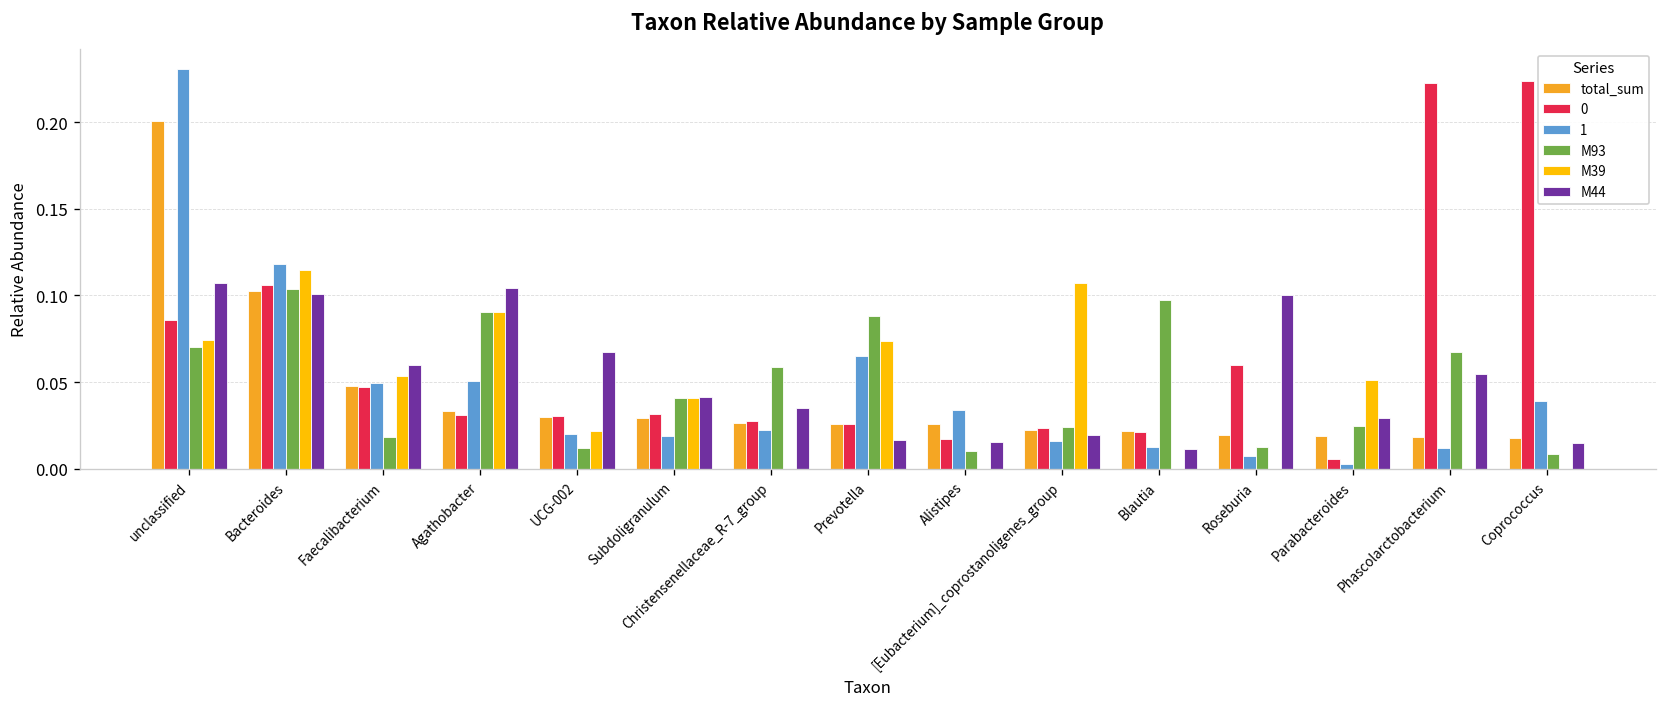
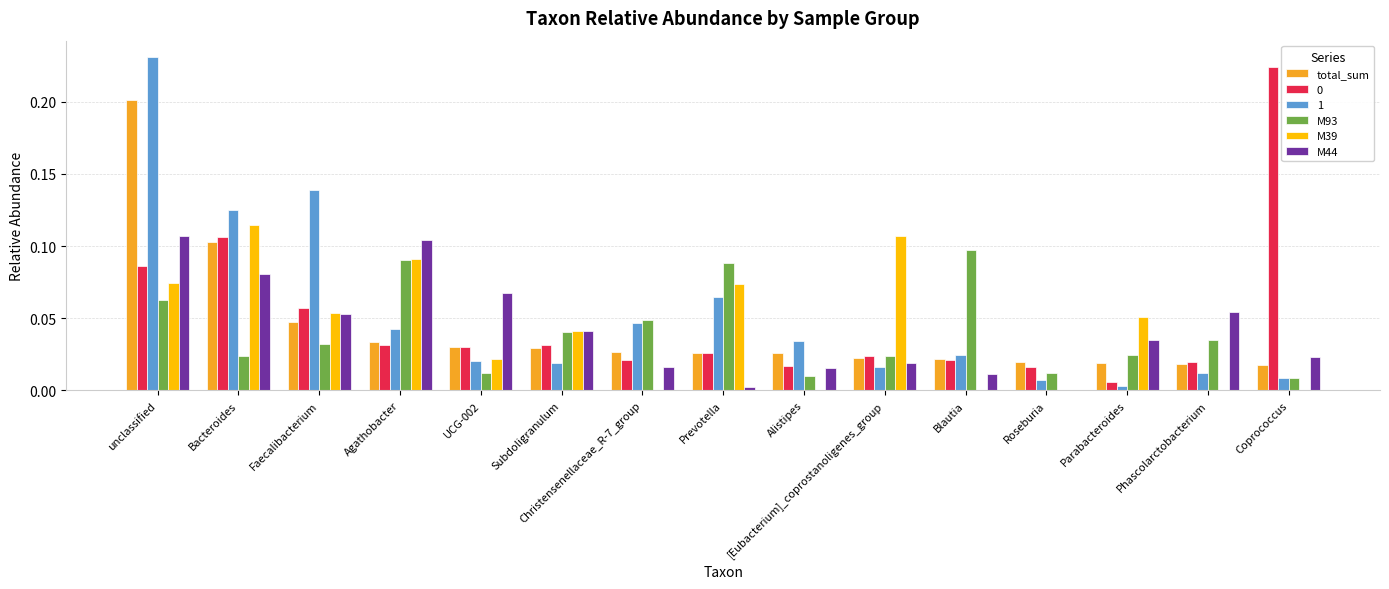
  {
    "0": {
      "unclassified": 0.086,
      "Bacteroides": 0.106,
-     "Faecalibacterium": 0.047,
+     "Faecalibacterium": 0.057,
      "Agathobacter": 0.031,
      "UCG-002": 0.030,
      "Subdoligranulum": 0.032,
-     "Christensenellaceae_R-7_group": 0.027,
+     "Christensenellaceae_R-7_group": 0.021,
      "Prevotella": 0.026,
      "Alistipes": 0.017,
      "[Eubacterium]_coprostanoligenes_group": 0.024,
      "Blautia": 0.021,
-     "Roseburia": 0.060,
+     "Roseburia": 0.016,
      "Parabacteroides": 0.006,
-     "Phascolarctobacterium": 0.223,
+     "Phascolarctobacterium": 0.020,
      "Coprococcus": 0.224
    },
    "1": {
      "unclassified": 0.231,
-     "Bacteroides": 0.118,
-     "Faecalibacterium": 0.049,
-     "Agathobacter": 0.050,
+     "Bacteroides": 0.125,
+     "Faecalibacterium": 0.139,
+     "Agathobacter": 0.043,
      "UCG-002": 0.020,
      "Subdoligranulum": 0.019,
-     "Christensenellaceae_R-7_group": 0.022,
+     "Christensenellaceae_R-7_group": 0.047,
      "Prevotella": 0.065,
      "Alistipes": 0.034,
      "[Eubacterium]_coprostanoligenes_group": 0.016,
-     "Blautia": 0.013,
+     "Blautia": 0.025,
      "Roseburia": 0.007,
      "Parabacteroides": 0.003,
      "Phascolarctobacterium": 0.012,
-     "Coprococcus": 0.039
+     "Coprococcus": 0.009
    },
    "M93": {
-     "unclassified": 0.070,
-     "Bacteroides": 0.104,
-     "Faecalibacterium": 0.019,
+     "unclassified": 0.063,
+     "Bacteroides": 0.024,
+     "Faecalibacterium": 0.032,
      "Agathobacter": 0.091,
      "UCG-002": 0.012,
      "Subdoligranulum": 0.041,
-     "Christensenellaceae_R-7_group": 0.059,
+     "Christensenellaceae_R-7_group": 0.049,
      "Prevotella": 0.088,
      "Alistipes": 0.010,
      "[Eubacterium]_coprostanoligenes_group": 0.024,
      "Blautia": 0.097,
      "Roseburia": 0.012,
      "Parabacteroides": 0.025,
-     "Phascolarctobacterium": 0.067,
+     "Phascolarctobacterium": 0.035,
      "Coprococcus": 0.008
    },
    "M44": {
      "unclassified": 0.107,
-     "Bacteroides": 0.101,
-     "Faecalibacterium": 0.060,
+     "Bacteroides": 0.081,
+     "Faecalibacterium": 0.053,
      "Agathobacter": 0.104,
      "UCG-002": 0.068,
      "Subdoligranulum": 0.041,
-     "Christensenellaceae_R-7_group": 0.035,
-     "Prevotella": 0.017,
+     "Christensenellaceae_R-7_group": 0.016,
+     "Prevotella": 0.002,
      "Alistipes": 0.015,
      "[Eubacterium]_coprostanoligenes_group": 0.019,
      "Blautia": 0.011,
-     "Roseburia": 0.1,
-     "Parabacteroides": 0.029,
+     "Roseburia": 0.0,
+     "Parabacteroides": 0.035,
      "Phascolarctobacterium": 0.054,
-     "Coprococcus": 0.015
+     "Coprococcus": 0.023
    }
  }
